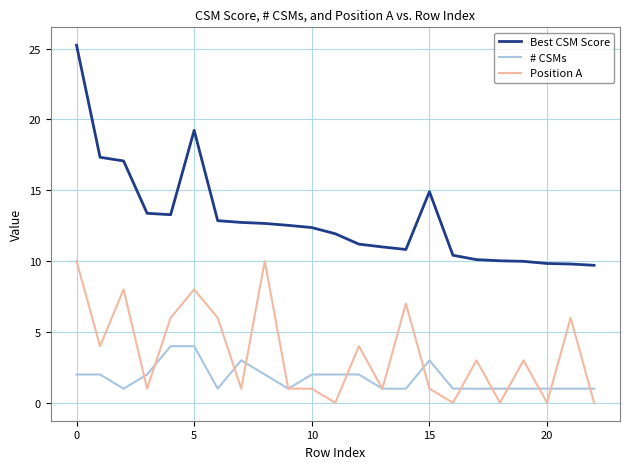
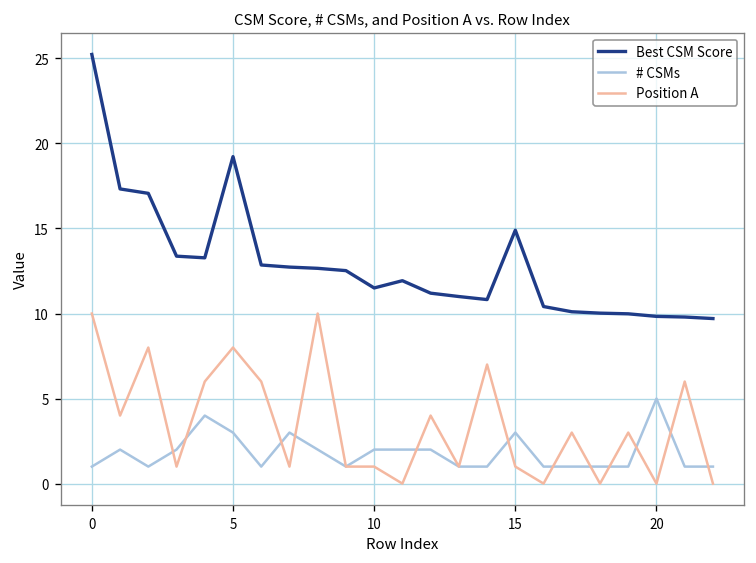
  {
    "Best CSM Score": {
      "0": 25.2,
      "5": 19.2,
-     "10": 12.4,
+     "10": 11.5,
      "15": 14.9,
      "20": 9.8
    },
    "# CSMs": {
-     "0": 2,
-     "5": 4,
+     "0": 1,
+     "5": 3,
      "10": 2,
      "15": 3,
-     "20": 1
+     "20": 5
    },
    "Position A": {
      "0": 10.0,
      "5": 8.0,
      "10": 1.0,
      "15": 1.0,
      "20": 0.0
    }
  }
